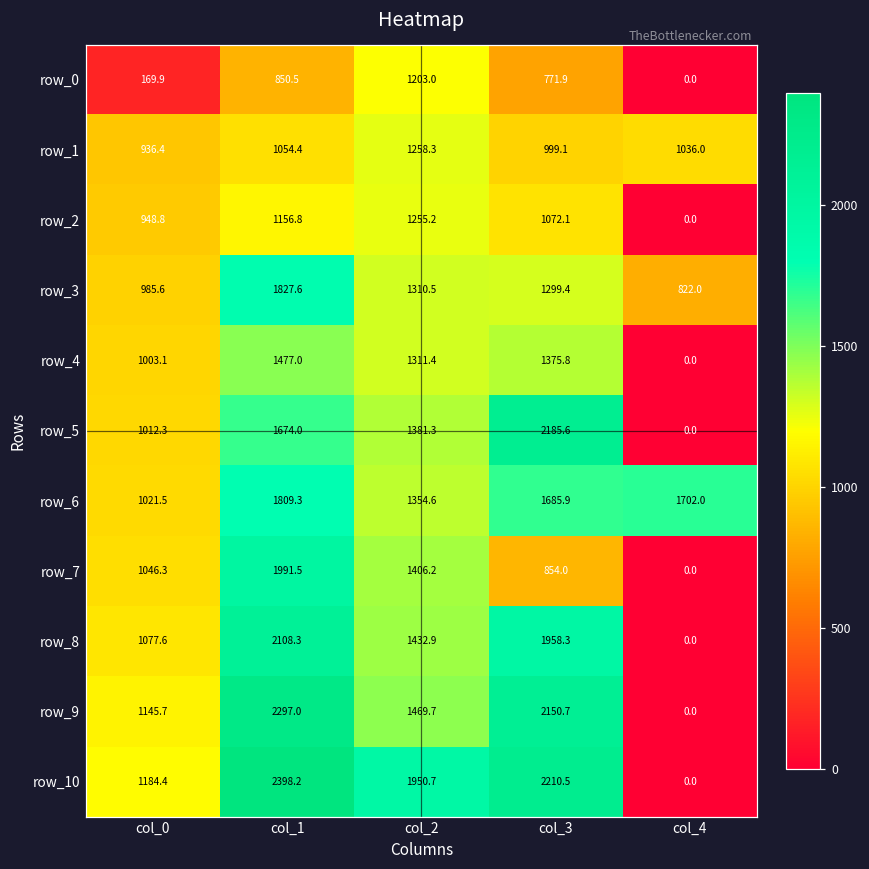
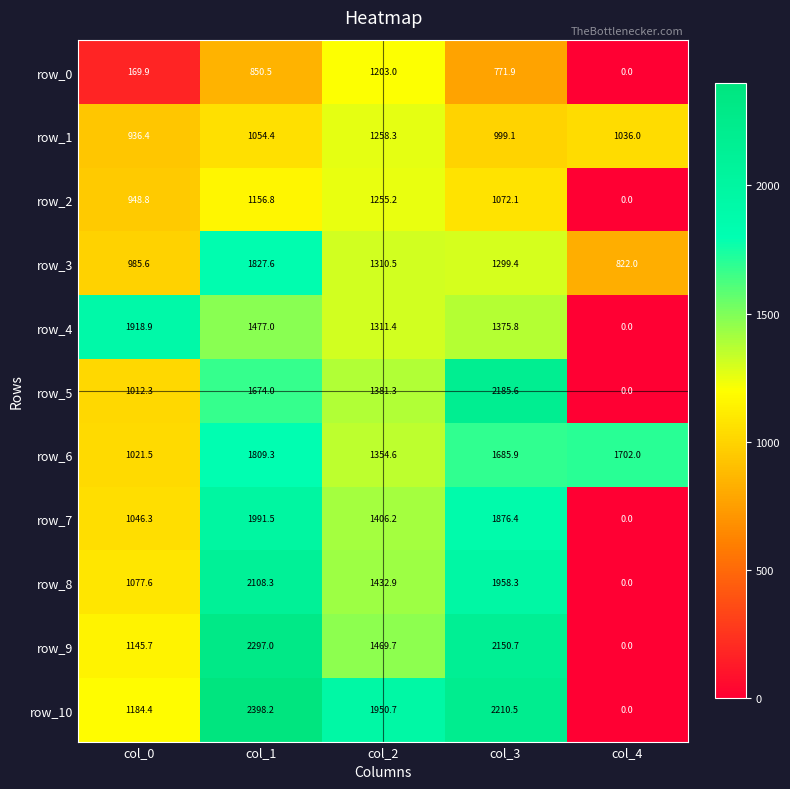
  {
    "row_0": {
      "col_0": 169.9,
      "col_1": 850.5,
      "col_2": 1203.0,
      "col_3": 771.9,
      "col_4": 0.0
    },
    "row_1": {
      "col_0": 936.4,
      "col_1": 1054.4,
      "col_2": 1258.3,
      "col_3": 999.1,
      "col_4": 1036.0
    },
    "row_2": {
      "col_0": 948.8,
      "col_1": 1156.8,
      "col_2": 1255.2,
      "col_3": 1072.1,
      "col_4": 0.0
    },
    "row_3": {
      "col_0": 985.6,
      "col_1": 1827.6,
      "col_2": 1310.5,
      "col_3": 1299.4,
      "col_4": 822.0
    },
    "row_4": {
-     "col_0": 1003.1,
+     "col_0": 1918.9,
      "col_1": 1477.0,
      "col_2": 1311.4,
      "col_3": 1375.8,
      "col_4": 0.0
    },
    "row_5": {
      "col_0": 1012.3,
      "col_1": 1674.0,
      "col_2": 1381.3,
      "col_3": 2185.6,
      "col_4": 0.0
    },
    "row_6": {
      "col_0": 1021.5,
      "col_1": 1809.3,
      "col_2": 1354.6,
      "col_3": 1685.9,
      "col_4": 1702.0
    },
    "row_7": {
      "col_0": 1046.3,
      "col_1": 1991.5,
      "col_2": 1406.2,
-     "col_3": 854.0,
+     "col_3": 1876.4,
      "col_4": 0.0
    },
    "row_8": {
      "col_0": 1077.6,
      "col_1": 2108.3,
      "col_2": 1432.9,
      "col_3": 1958.3,
      "col_4": 0.0
    },
    "row_9": {
      "col_0": 1145.7,
      "col_1": 2297.0,
      "col_2": 1469.7,
      "col_3": 2150.7,
      "col_4": 0.0
    },
    "row_10": {
      "col_0": 1184.4,
      "col_1": 2398.2,
      "col_2": 1950.7,
      "col_3": 2210.5,
      "col_4": 0.0
    }
  }
